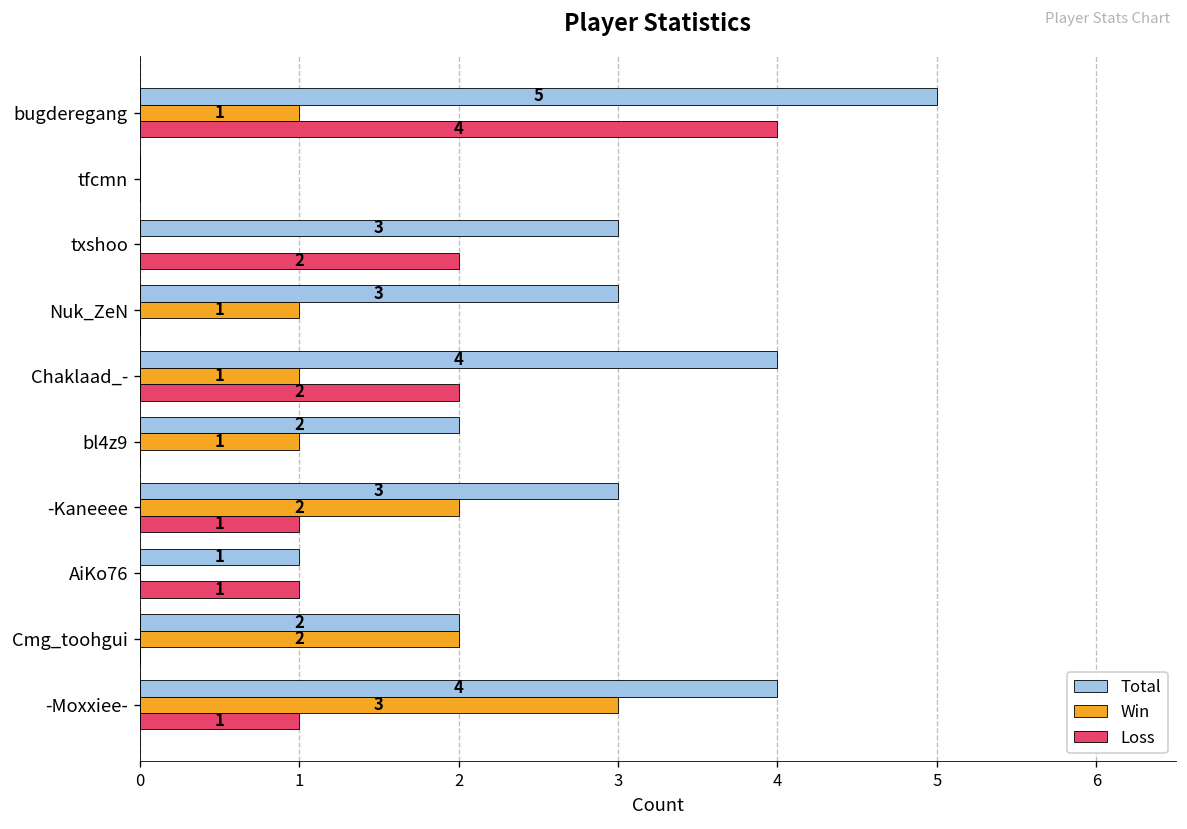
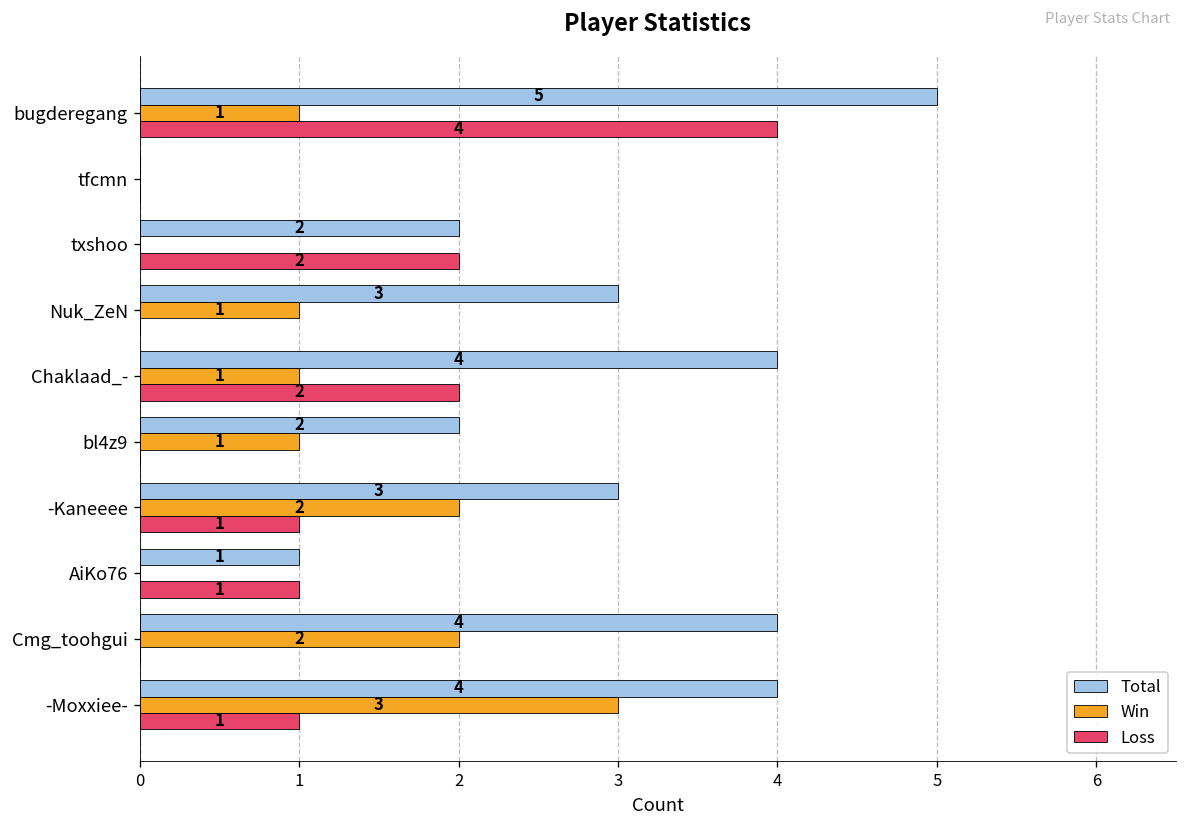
  {
    "Total": {
      "bugderegang": 5,
-     "txshoo": 3,
+     "txshoo": 2,
      "Nuk_ZeN": 3,
      "Chaklaad_-": 4,
      "bl4z9": 2,
      "-Kaneeee": 3,
      "AiKo76": 1,
-     "Cmg_toohgui": 2,
+     "Cmg_toohgui": 4,
      "-Moxxiee-": 4
    },
    "Win": {
      "bugderegang": 1,
      "Nuk_ZeN": 1,
      "Chaklaad_-": 1,
      "bl4z9": 1,
      "-Kaneeee": 2,
      "Cmg_toohgui": 2,
      "-Moxxiee-": 3
    },
    "Loss": {
      "bugderegang": 4,
      "txshoo": 2,
      "Chaklaad_-": 2,
      "-Kaneeee": 1,
      "AiKo76": 1,
      "-Moxxiee-": 1
    }
  }
